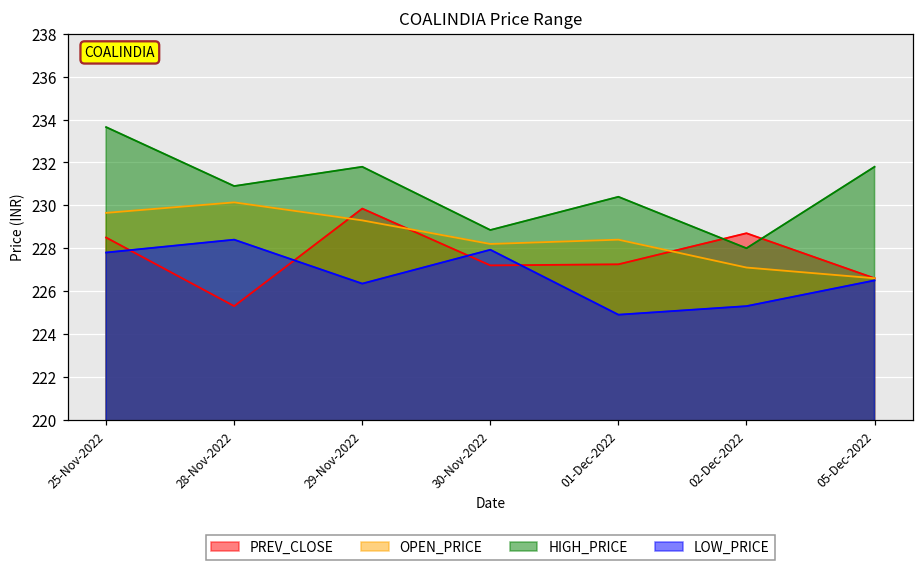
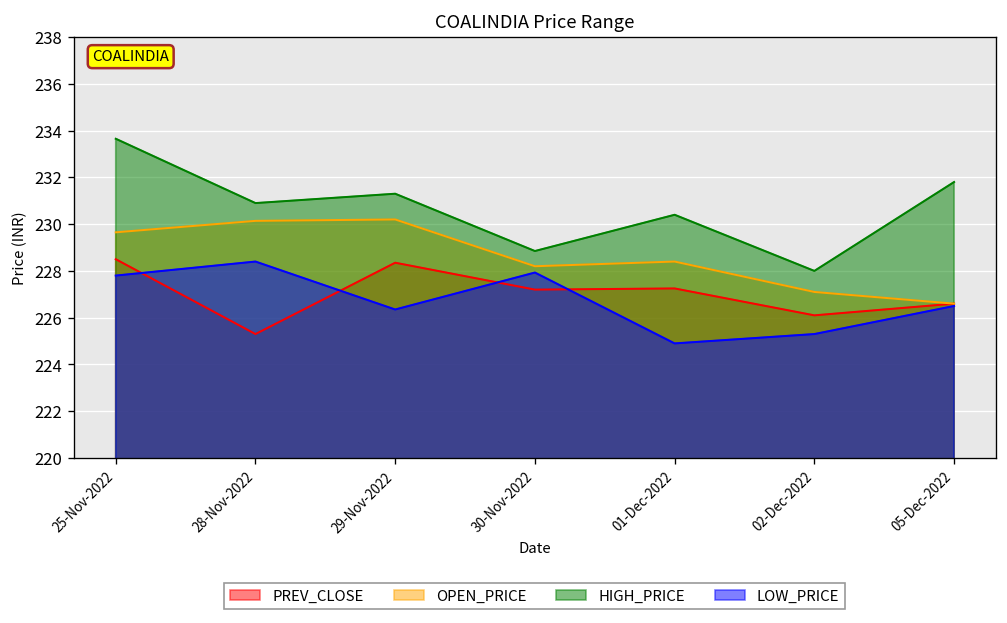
  {
    "PREV_CLOSE": {
      "25-Nov-2022": 228.5,
      "28-Nov-2022": 225.3,
-     "29-Nov-2022": 229.9,
+     "29-Nov-2022": 228.4,
      "30-Nov-2022": 227.2,
      "01-Dec-2022": 227.3,
-     "02-Dec-2022": 228.7
+     "02-Dec-2022": 226.1
    },
    "OPEN_PRICE": {
      "25-Nov-2022": 229.7,
      "28-Nov-2022": 230.1,
-     "29-Nov-2022": 229.3,
+     "29-Nov-2022": 230.2,
      "30-Nov-2022": 228.2,
      "01-Dec-2022": 228.4,
      "02-Dec-2022": 227.1
    },
    "HIGH_PRICE": {
      "25-Nov-2022": 233.7,
      "28-Nov-2022": 230.9,
-     "29-Nov-2022": 231.8,
+     "29-Nov-2022": 231.3,
      "30-Nov-2022": 228.9,
      "01-Dec-2022": 230.4,
      "02-Dec-2022": 228.0,
      "05-Dec-2022": 231.8
    },
    "LOW_PRICE": {
      "25-Nov-2022": 227.8,
      "28-Nov-2022": 228.4,
      "29-Nov-2022": 226.4,
      "30-Nov-2022": 227.9,
      "01-Dec-2022": 224.9,
      "02-Dec-2022": 225.3
    }
  }
